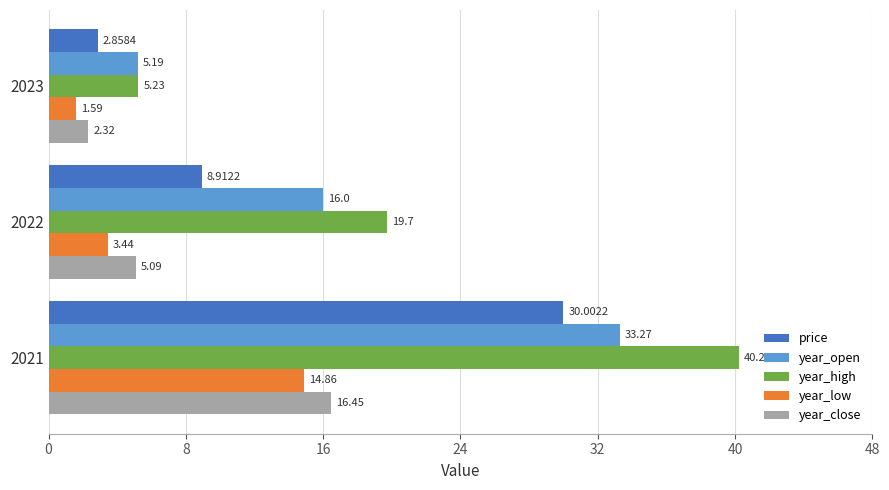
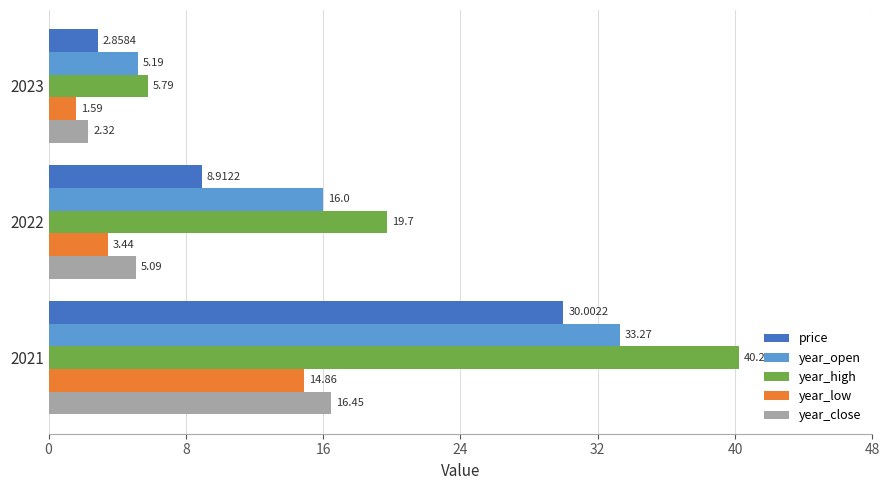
  {
    "year_high": {
-     "2023": 5.23,
+     "2023": 5.79,
      "2022": 19.7,
      "2021": 40.21
    },
    "year_low": {
      "2023": 1.59,
      "2022": 3.44,
      "2021": 14.86
    },
    "year_close": {
      "2023": 2.32,
      "2022": 5.09,
      "2021": 16.45
    }
  }
